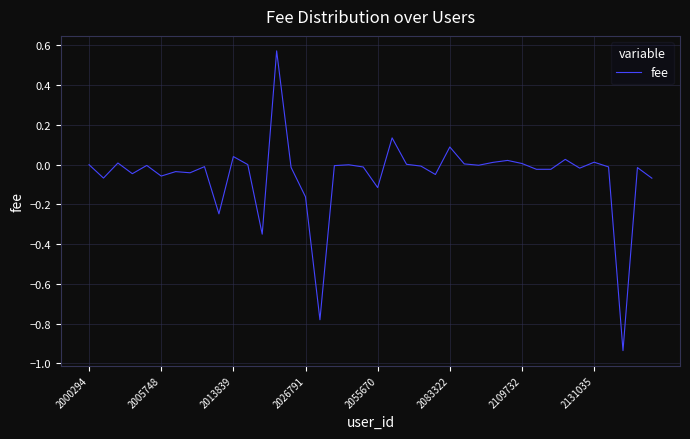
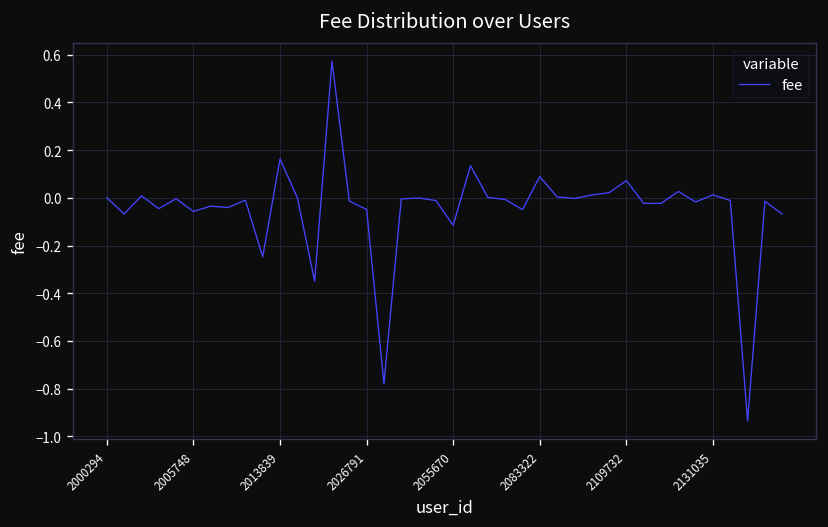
  {
    "2000294": 0.00,
    "2005748": -0.06,
-   "2013839": 0.04,
-   "2026791": -0.16,
+   "2013839": 0.16,
+   "2026791": -0.05,
    "2055670": -0.12,
    "2083322": 0.09,
-   "2109732": 0.01,
+   "2109732": 0.07,
    "2131035": 0.01
  }
